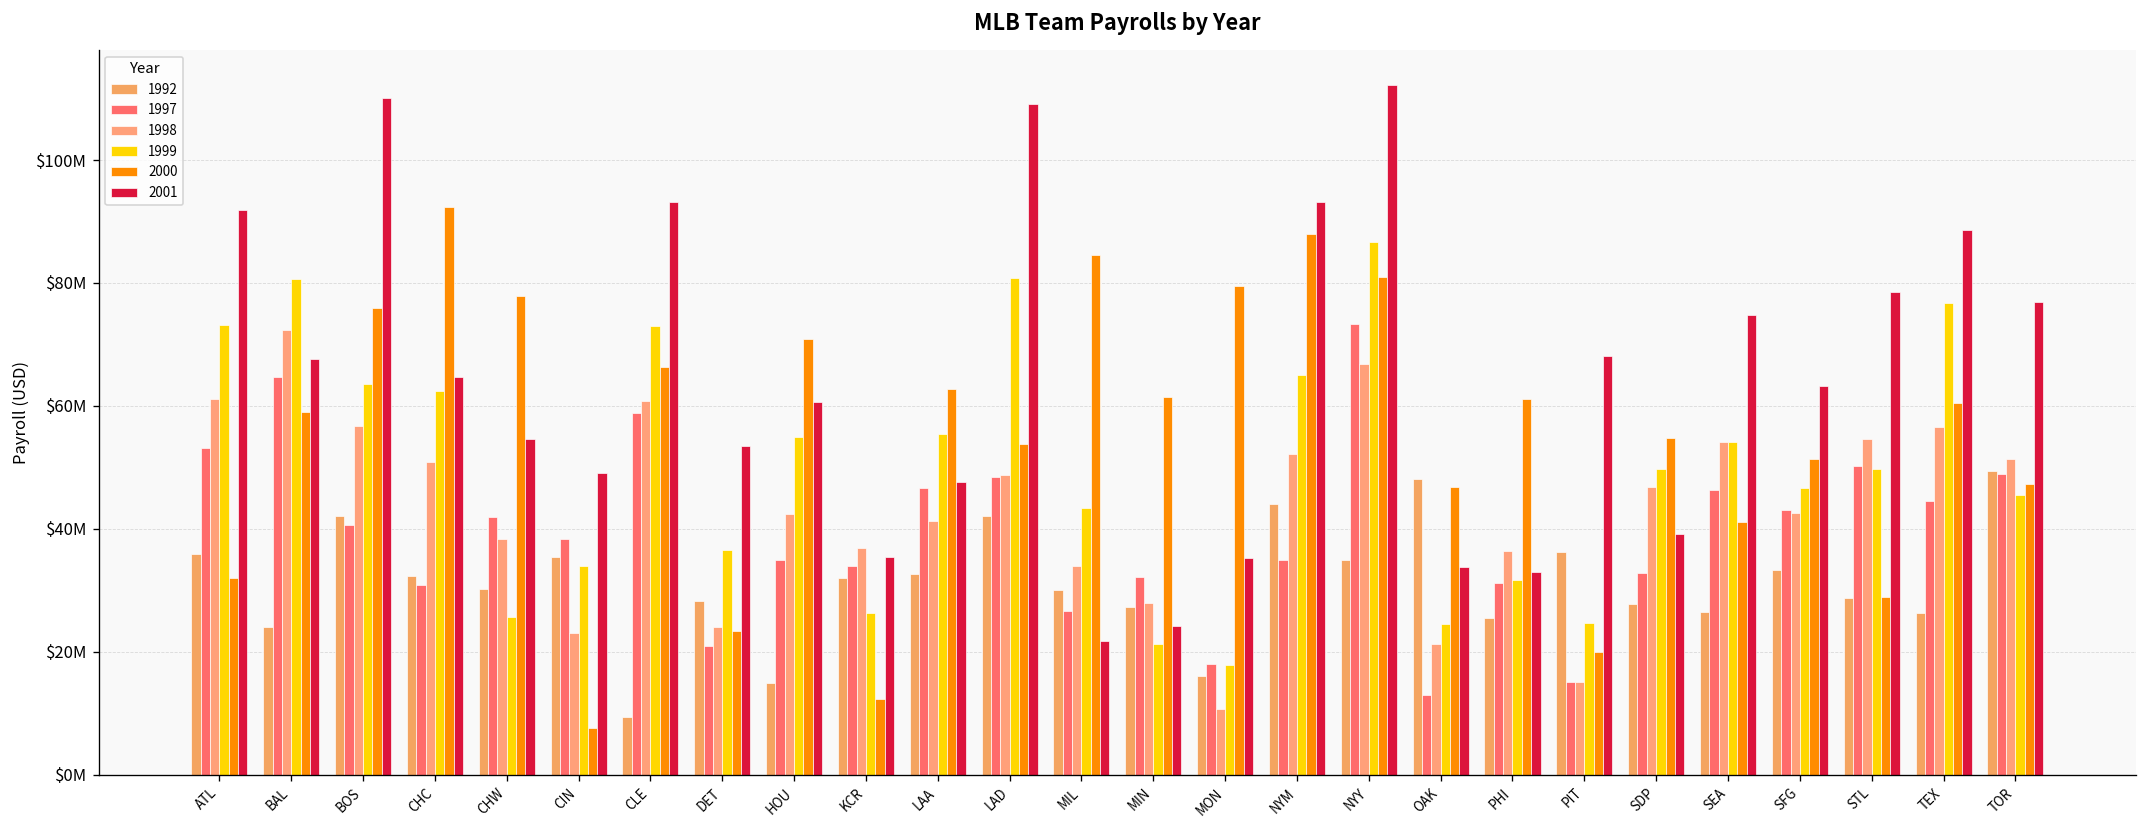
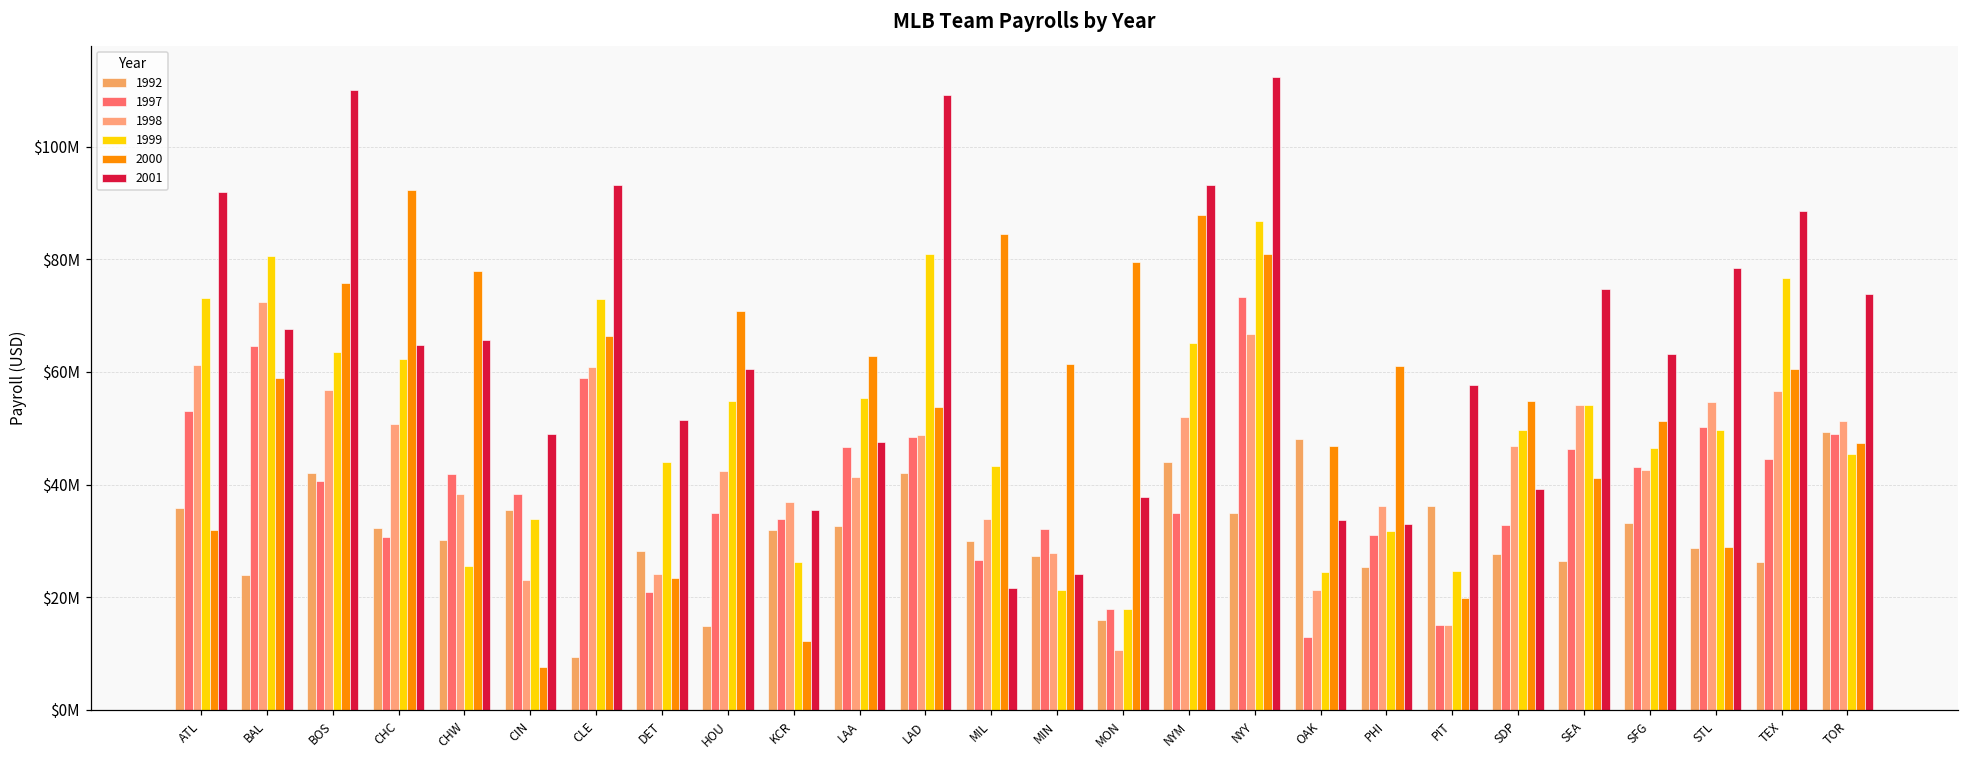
  {
    "1999": {
      "ATL": "$73000000",
      "BAL": "$81000000",
      "BOS": "$63000000",
      "CHC": "$62000000",
      "CHW": "$26000000",
      "CIN": "$34000000",
      "CLE": "$73000000",
-     "DET": "$36000000",
+     "DET": "$44000000",
      "HOU": "$55000000",
      "KCR": "$26000000",
      "LAA": "$55000000",
      "LAD": "$81000000",
      "MIL": "$43000000",
      "MIN": "$21000000",
      "MON": "$18000000",
      "NYM": "$65000000",
      "NYY": "$87000000",
      "OAK": "$24000000",
      "PHI": "$32000000",
      "PIT": "$25000000",
      "SDP": "$50000000",
      "SEA": "$54000000",
      "SFG": "$47000000",
      "STL": "$50000000",
      "TEX": "$77000000",
      "TOR": "$45000000"
    },
    "2000": {
      "ATL": "$32000000",
      "BAL": "$59000000",
      "BOS": "$76000000",
      "CHC": "$92000000",
      "CHW": "$78000000",
      "CIN": "$8000000",
      "CLE": "$66000000",
      "DET": "$23000000",
      "HOU": "$71000000",
      "KCR": "$12000000",
      "LAA": "$63000000",
      "LAD": "$54000000",
      "MIL": "$85000000",
      "MIN": "$61000000",
      "MON": "$80000000",
      "NYM": "$88000000",
      "NYY": "$81000000",
      "OAK": "$47000000",
      "PHI": "$61000000",
      "PIT": "$20000000",
      "SDP": "$55000000",
      "SEA": "$41000000",
      "SFG": "$51000000",
      "STL": "$29000000",
      "TEX": "$61000000",
      "TOR": "$47000000"
    },
    "2001": {
      "ATL": "$92000000",
      "BAL": "$68000000",
      "BOS": "$110000000",
      "CHC": "$65000000",
-     "CHW": "$55000000",
+     "CHW": "$66000000",
      "CIN": "$49000000",
      "CLE": "$93000000",
-     "DET": "$53000000",
+     "DET": "$51000000",
      "HOU": "$61000000",
      "KCR": "$35000000",
      "LAA": "$48000000",
      "LAD": "$109000000",
      "MIL": "$22000000",
      "MIN": "$24000000",
-     "MON": "$35000000",
+     "MON": "$38000000",
      "NYM": "$93000000",
      "NYY": "$112000000",
      "OAK": "$34000000",
      "PHI": "$33000000",
-     "PIT": "$68000000",
+     "PIT": "$58000000",
      "SDP": "$39000000",
      "SEA": "$75000000",
      "SFG": "$63000000",
      "STL": "$79000000",
      "TEX": "$89000000",
-     "TOR": "$77000000"
+     "TOR": "$74000000"
    }
  }
